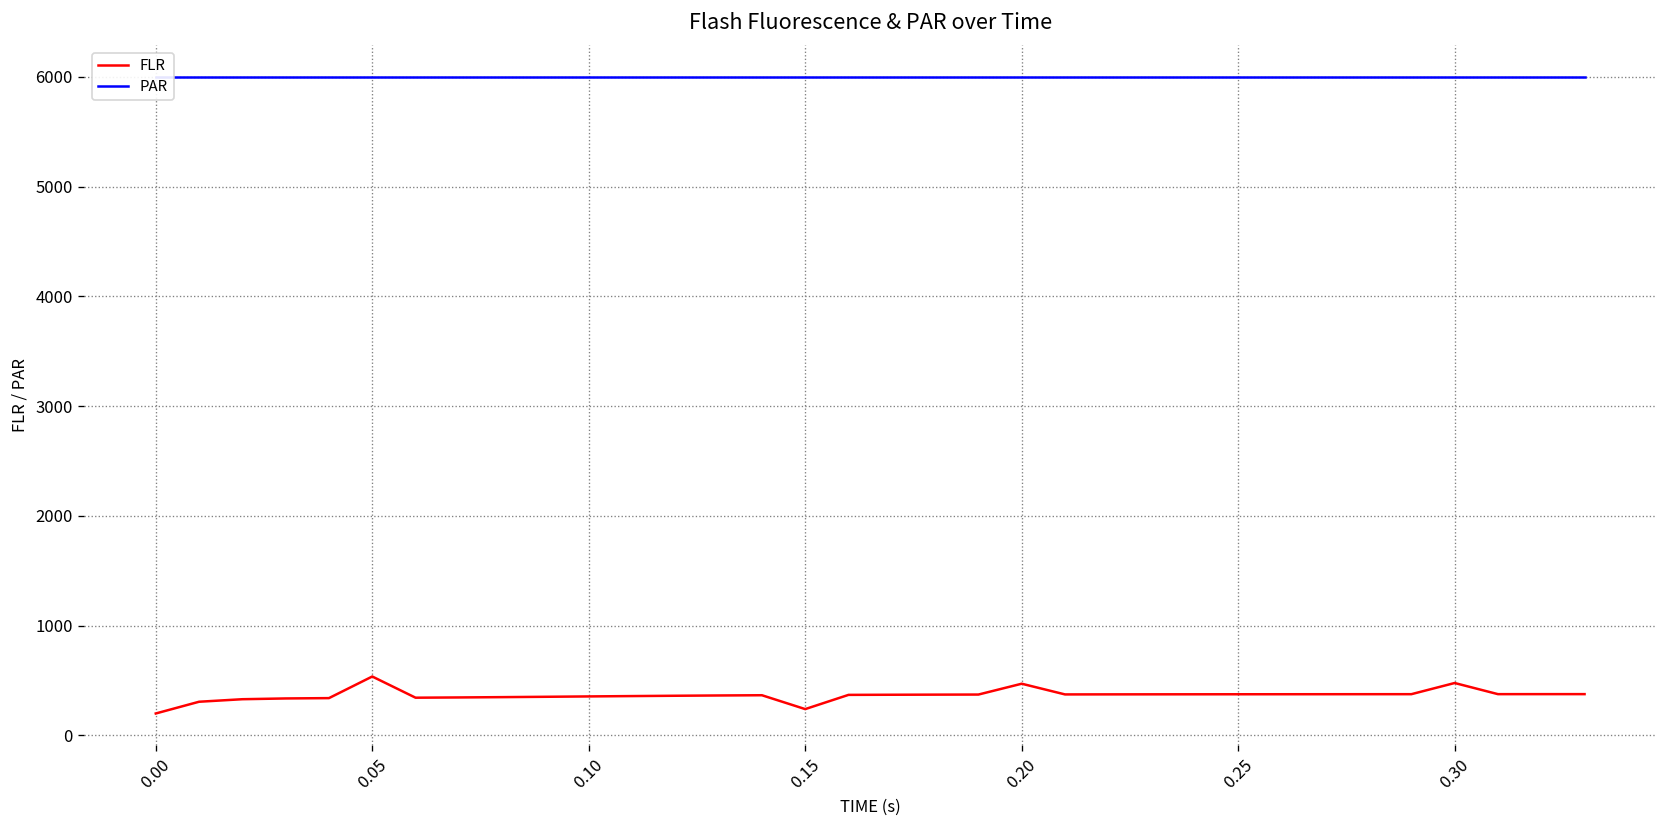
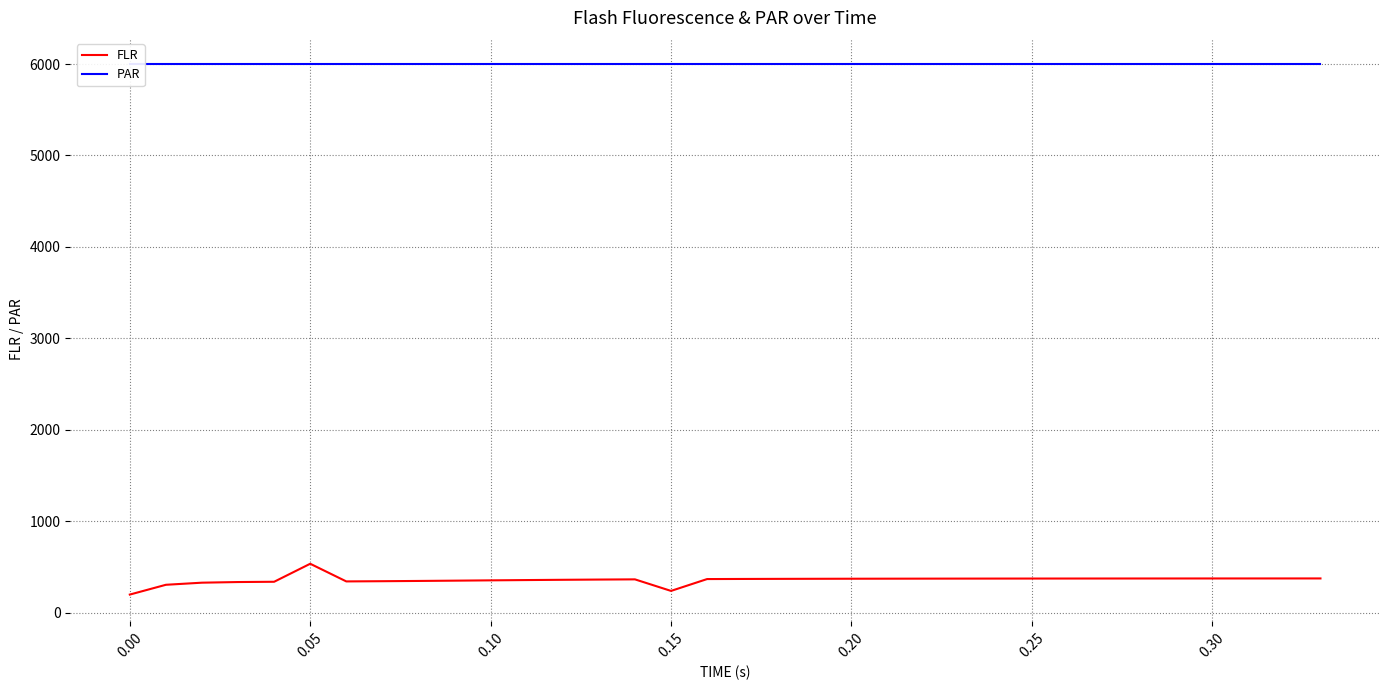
  {
    "FLR": {
      "0.00": 200,
      "0.05": 500,
      "0.10": 400,
      "0.15": 200,
-     "0.20": 500,
+     "0.20": 400,
      "0.25": 400,
-     "0.30": 500
+     "0.30": 400
    },
    "PAR": {
      "0.05": 6000,
      "0.10": 6000,
      "0.15": 6000,
      "0.20": 6000,
      "0.25": 6000,
      "0.30": 6000
    }
  }
